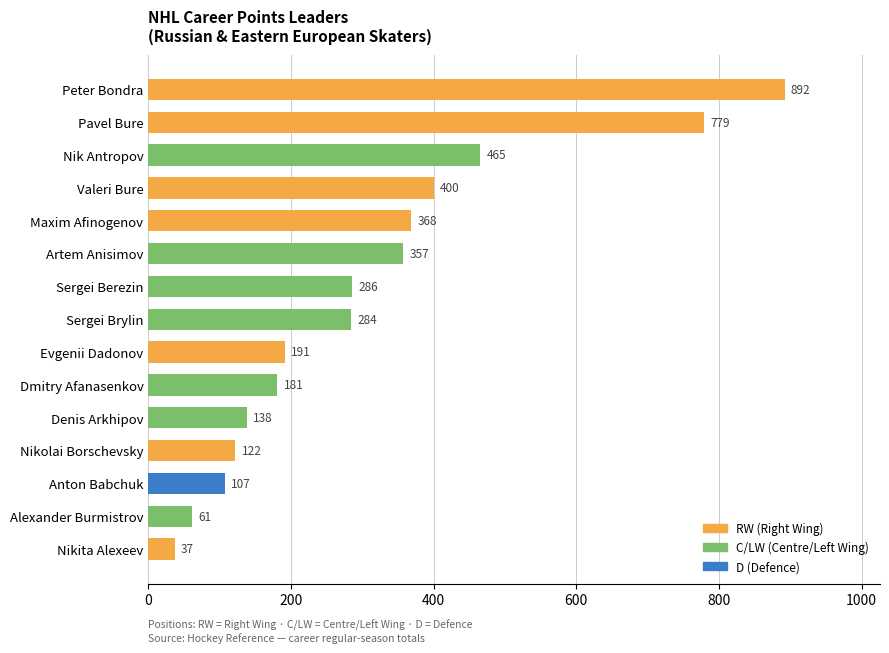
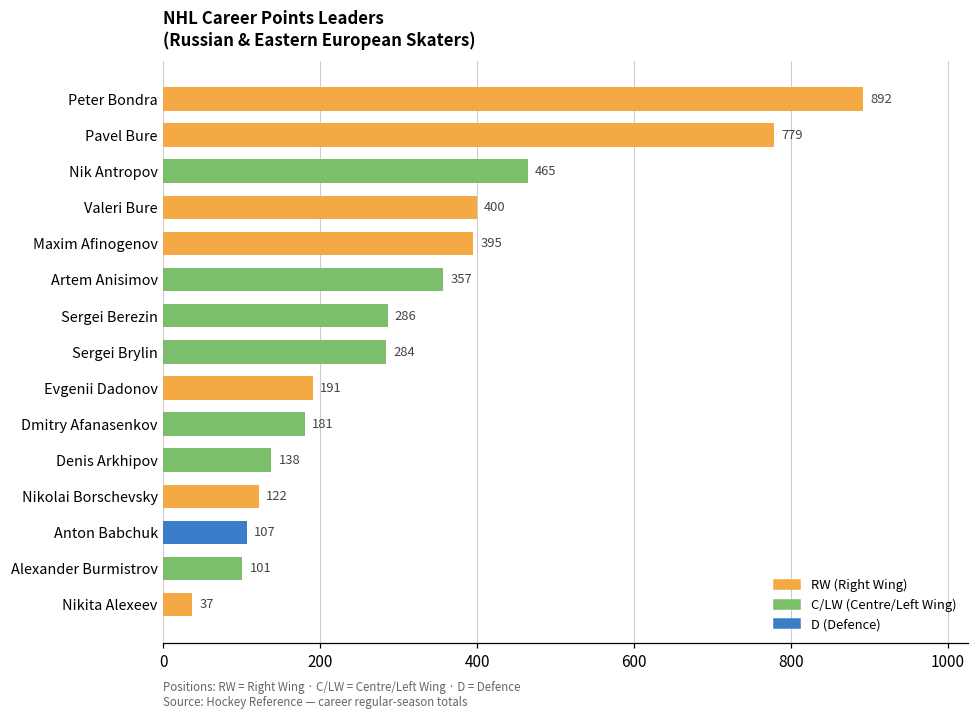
  {
    "Peter Bondra": 892,
    "Pavel Bure": 779,
    "Nik Antropov": 465,
    "Valeri Bure": 400,
-   "Maxim Afinogenov": 368,
+   "Maxim Afinogenov": 395,
    "Artem Anisimov": 357,
    "Sergei Berezin": 286,
    "Sergei Brylin": 284,
    "Evgenii Dadonov": 191,
    "Dmitry Afanasenkov": 181,
    "Denis Arkhipov": 138,
    "Nikolai Borschevsky": 122,
    "Anton Babchuk": 107,
-   "Alexander Burmistrov": 61,
+   "Alexander Burmistrov": 101,
    "Nikita Alexeev": 37
  }
